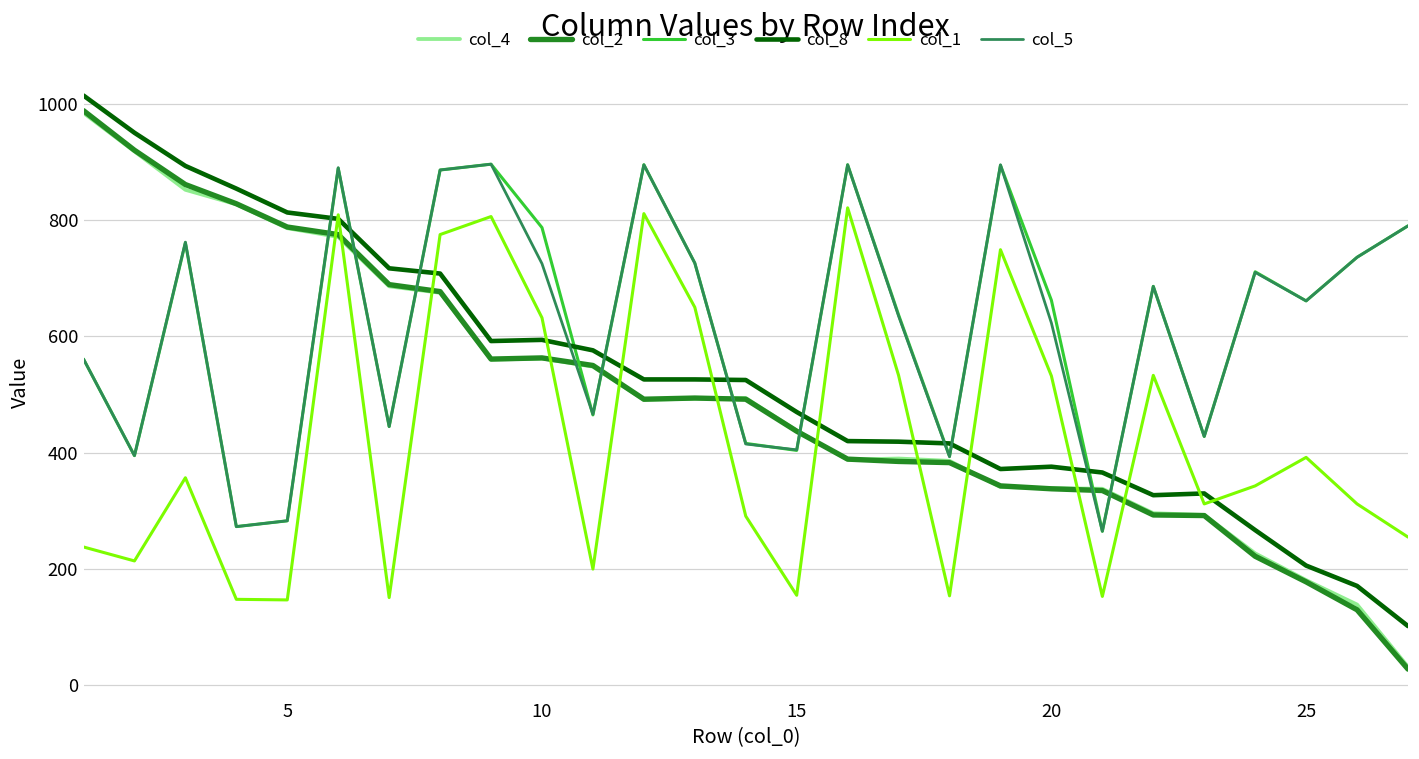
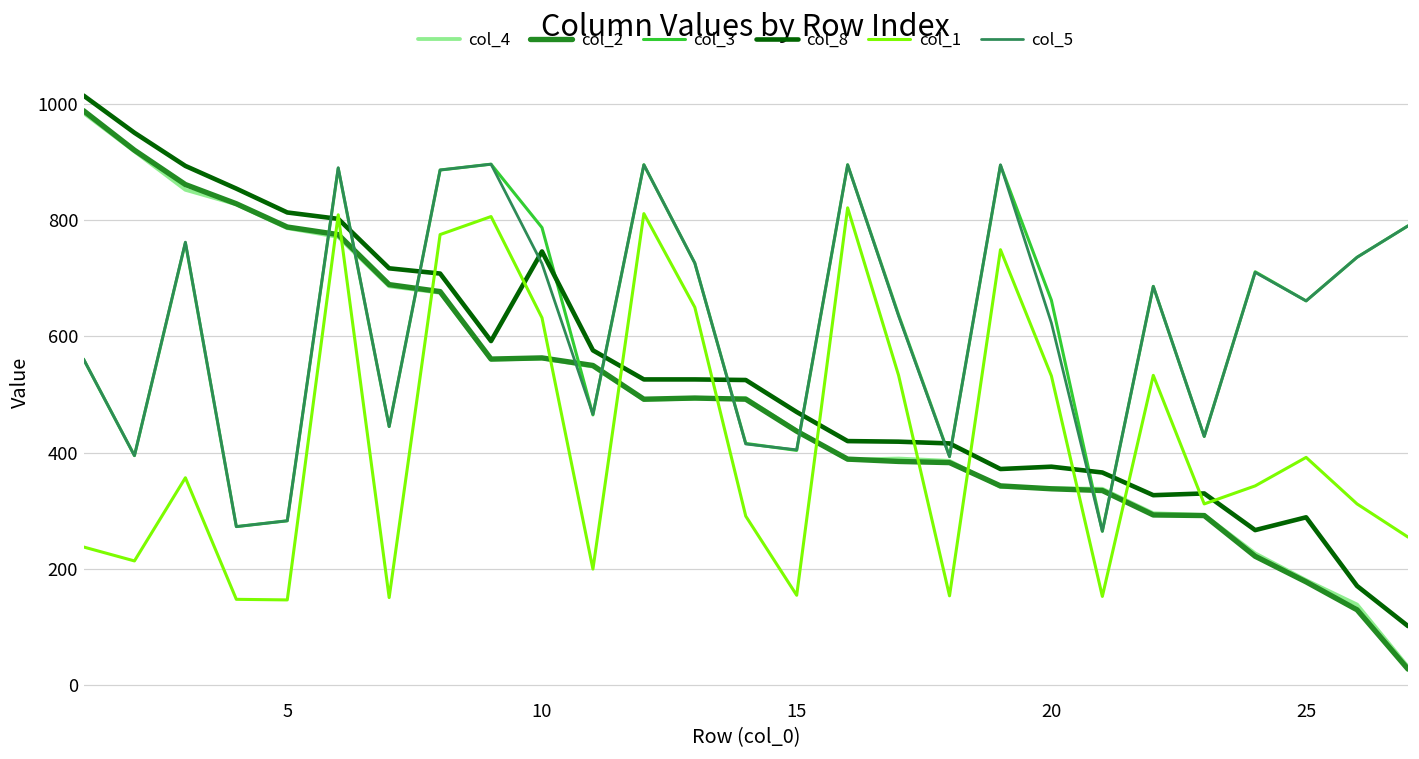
  {
    "col_3": {
      "10": 790,
      "20": 660
    },
    "col_8": {
      "5": 810,
-     "10": 590,
+     "10": 750,
      "15": 470,
      "20": 380,
-     "25": 210
+     "25": 290
    },
    "col_1": {
      "5": 150,
      "10": 630,
      "15": 160,
      "20": 530,
      "25": 390
    }
  }
